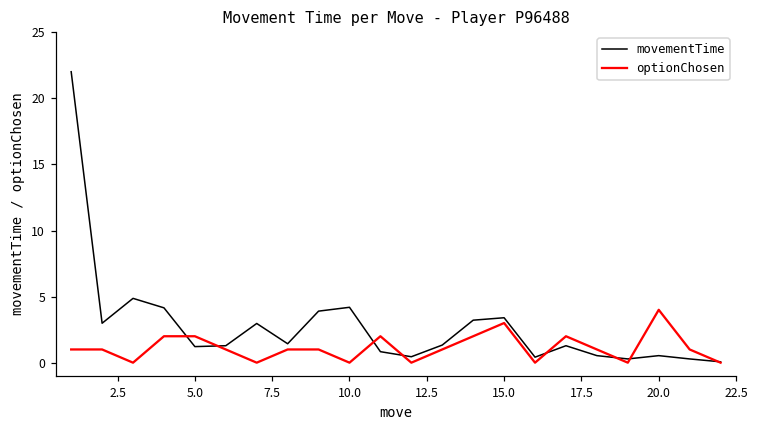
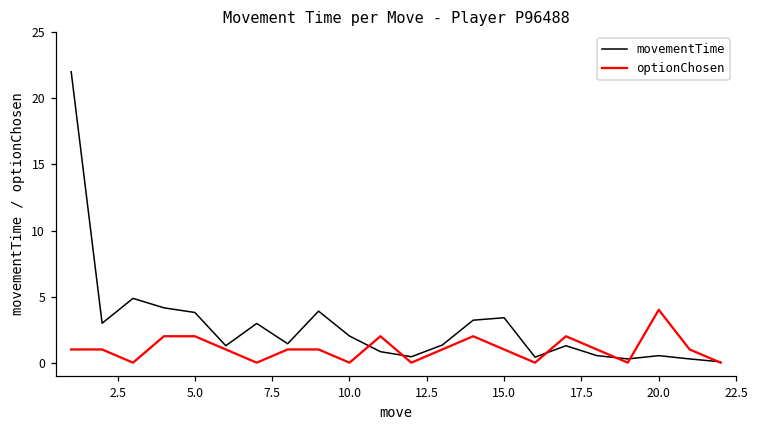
  {
    "movementTime": {
-     "5.0": 1.2,
-     "10.0": 4.2,
+     "5.0": 3.8,
+     "10.0": 2.0,
      "15.0": 3.4,
      "20.0": 0.5
    },
    "optionChosen": {
      "5.0": 2,
      "10.0": 0,
-     "15.0": 3,
+     "15.0": 1,
      "20.0": 4
    }
  }
